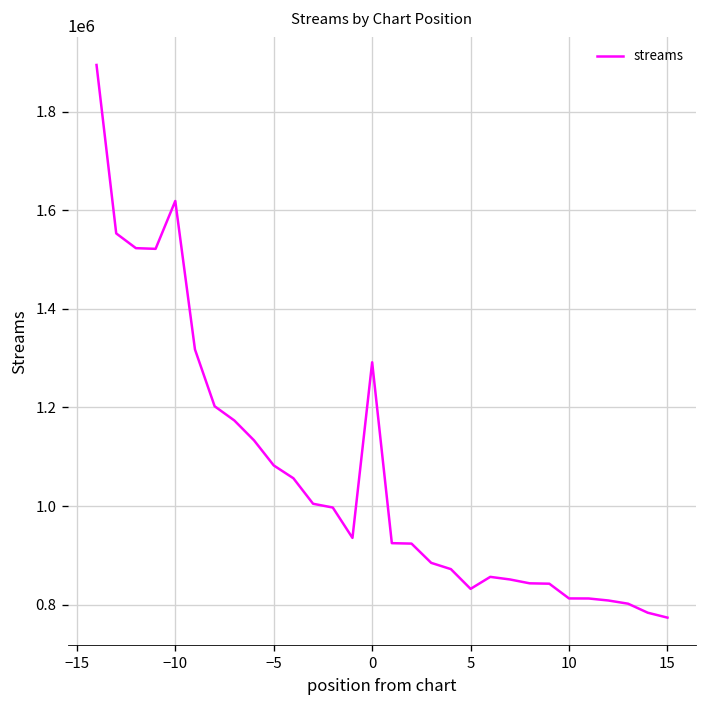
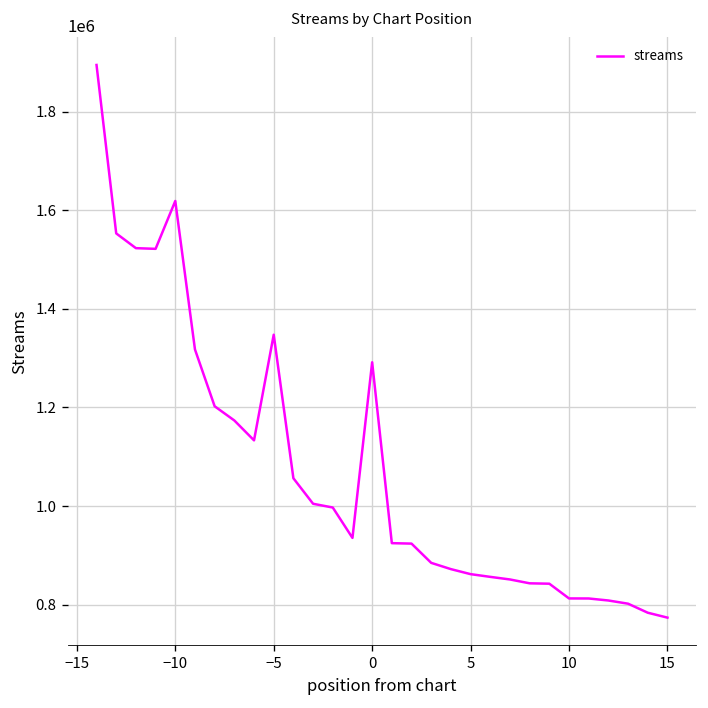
  {
    "−10": 1620000,
-   "−5": 1080000,
+   "−5": 1350000,
    "0": 1290000,
-   "5": 830000,
+   "5": 860000,
    "10": 810000,
    "15": 770000
  }
